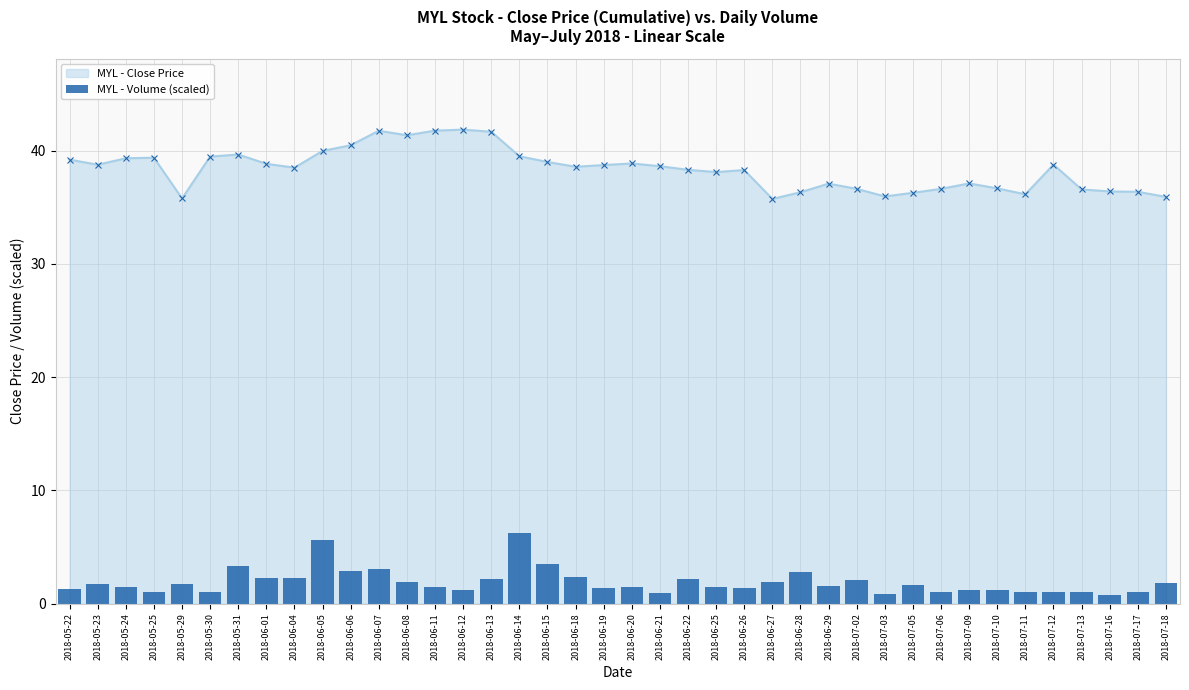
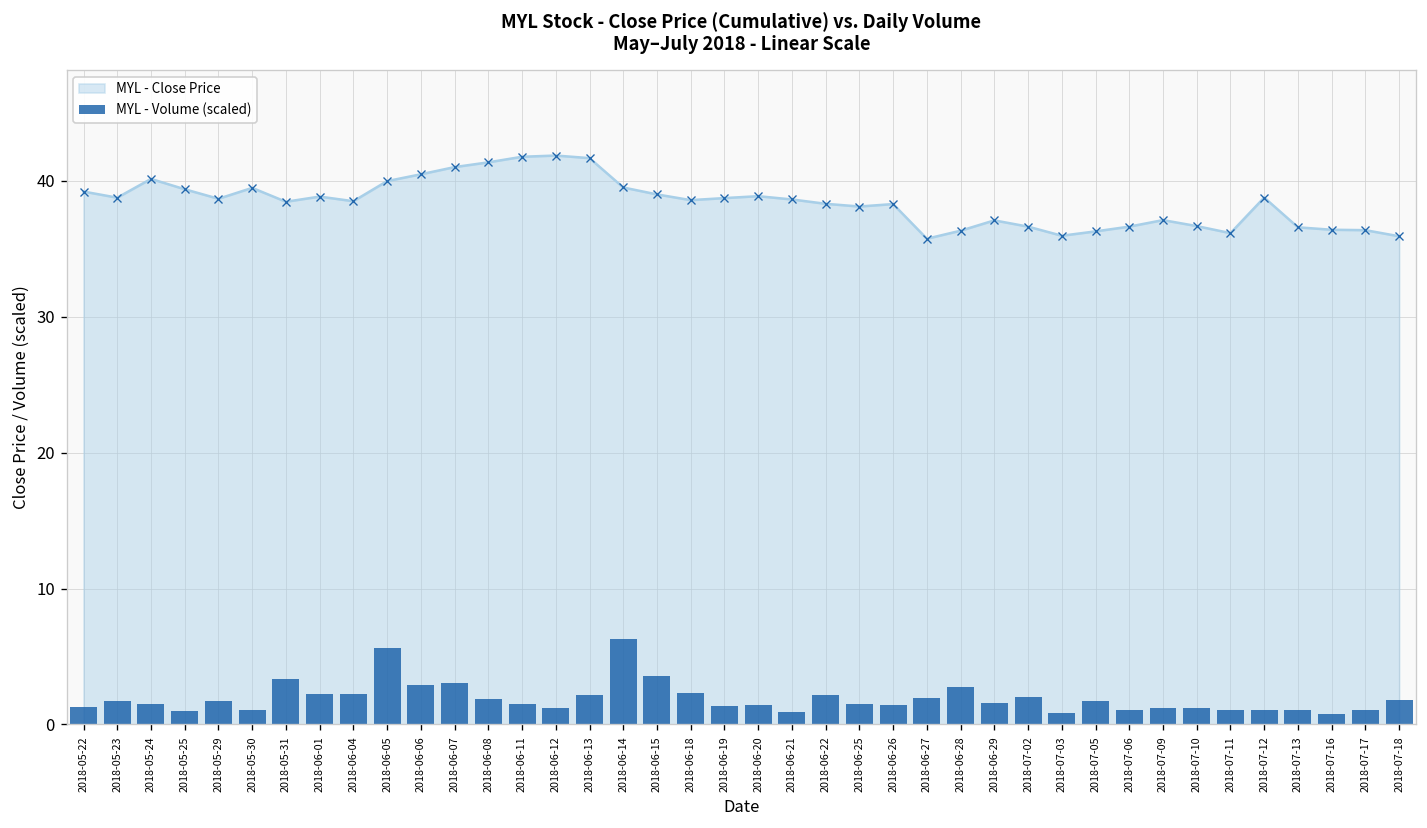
  {
    "MYL - Volume (scaled)": {
      "2018-05-22": 1.3,
      "2018-05-23": 1.7,
      "2018-05-24": 1.5,
      "2018-05-25": 1.0,
      "2018-05-29": 1.8,
      "2018-05-30": 1.1,
      "2018-05-31": 3.3,
      "2018-06-01": 2.2,
      "2018-06-04": 2.2,
      "2018-06-05": 5.6,
      "2018-06-06": 2.9,
      "2018-06-07": 3.1,
      "2018-06-08": 1.9,
      "2018-06-11": 1.5,
      "2018-06-12": 1.2,
      "2018-06-13": 2.2,
      "2018-06-14": 6.3,
      "2018-06-15": 3.5,
      "2018-06-18": 2.3,
      "2018-06-19": 1.4,
      "2018-06-20": 1.4,
      "2018-06-21": 0.9,
      "2018-06-22": 2.2,
      "2018-06-25": 1.5,
      "2018-06-26": 1.4,
      "2018-06-27": 1.9,
      "2018-06-28": 2.8,
      "2018-06-29": 1.6,
      "2018-07-02": 2.1,
      "2018-07-03": 0.8,
      "2018-07-05": 1.7,
      "2018-07-06": 1.1,
      "2018-07-09": 1.2,
      "2018-07-10": 1.2,
      "2018-07-11": 1.0,
      "2018-07-12": 1.0,
      "2018-07-13": 1.1,
      "2018-07-16": 0.8,
      "2018-07-17": 1.1,
      "2018-07-18": 1.8
    },
    "MYL - Close Price": {
      "2018-05-22": 39.2,
      "2018-05-23": 38.8,
-     "2018-05-24": 39.3,
+     "2018-05-24": 40.1,
      "2018-05-25": 39.4,
-     "2018-05-29": 35.8,
+     "2018-05-29": 38.7,
      "2018-05-30": 39.5,
-     "2018-05-31": 39.7,
+     "2018-05-31": 38.5,
      "2018-06-01": 38.8,
      "2018-06-04": 38.5,
      "2018-06-05": 40.0,
      "2018-06-06": 40.5,
-     "2018-06-07": 41.8,
+     "2018-06-07": 41.0,
      "2018-06-08": 41.4,
      "2018-06-11": 41.8,
      "2018-06-12": 41.9,
      "2018-06-13": 41.7,
      "2018-06-14": 39.5,
      "2018-06-15": 39.0,
      "2018-06-18": 38.6,
      "2018-06-19": 38.7,
      "2018-06-20": 38.9,
      "2018-06-21": 38.6,
      "2018-06-22": 38.3,
      "2018-06-25": 38.1,
      "2018-06-26": 38.3,
      "2018-06-27": 35.7,
      "2018-06-28": 36.3,
      "2018-06-29": 37.1,
      "2018-07-02": 36.6,
      "2018-07-03": 36.0,
      "2018-07-05": 36.3,
      "2018-07-06": 36.6,
      "2018-07-09": 37.1,
      "2018-07-10": 36.7,
      "2018-07-11": 36.2,
      "2018-07-12": 38.8,
      "2018-07-13": 36.6,
      "2018-07-16": 36.4,
      "2018-07-17": 36.4,
      "2018-07-18": 35.9
    }
  }
